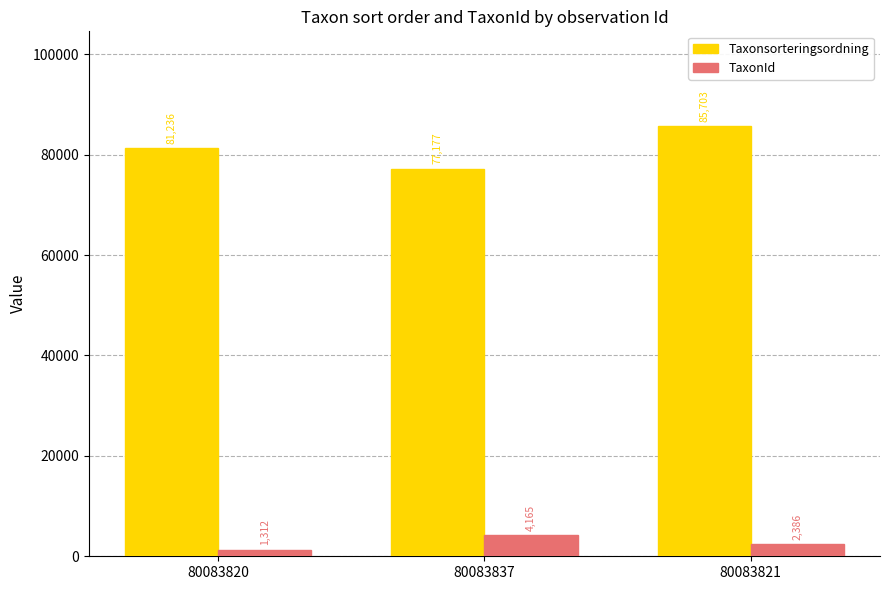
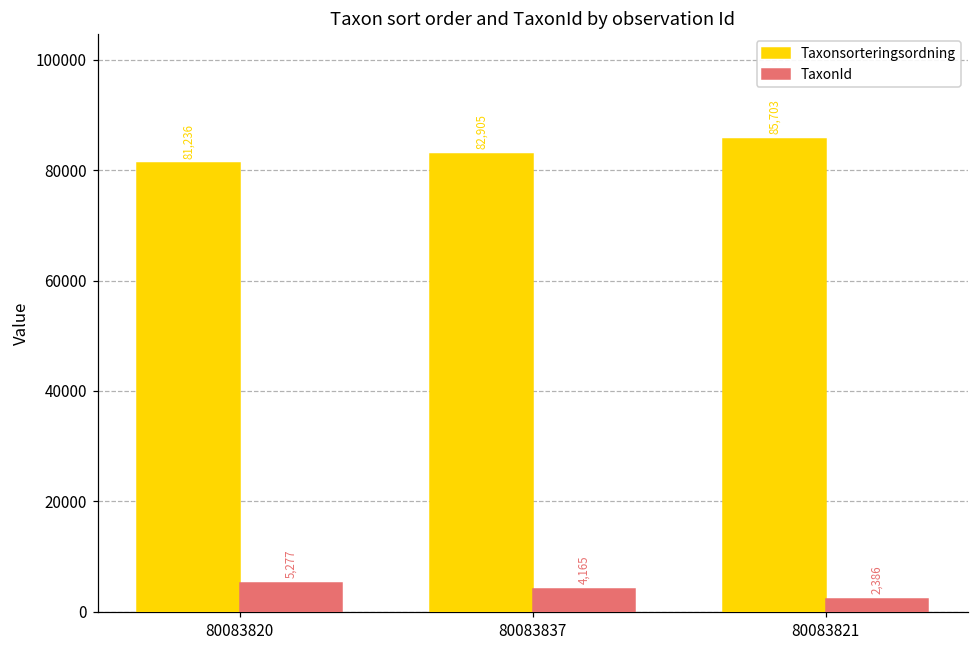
  {
    "Taxonsorteringsordning": {
      "80083820": "81,236",
-     "80083837": "77,177",
+     "80083837": "82,905",
      "80083821": "85,703"
    },
    "TaxonId": {
-     "80083820": "1,312",
+     "80083820": "5,277",
      "80083837": "4,165",
      "80083821": "2,386"
    }
  }
